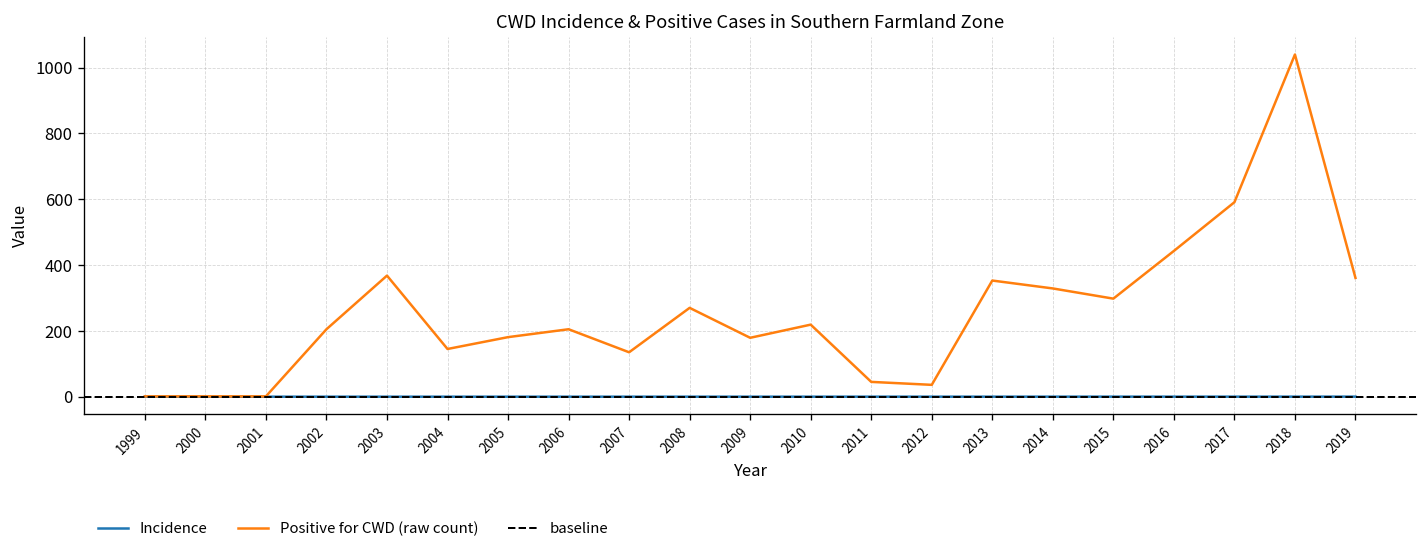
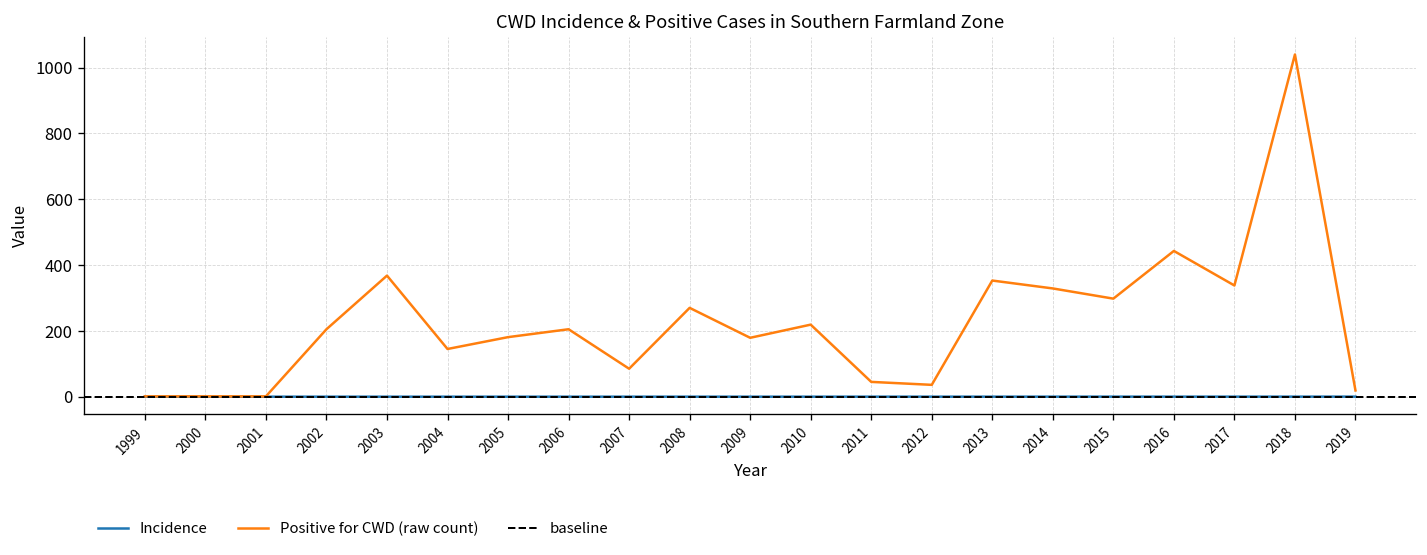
  {
    "Incidence": {
      "2002": 0,
      "2003": 0,
      "2004": 0,
      "2005": 0,
      "2006": 0,
      "2007": 0,
      "2008": 0,
      "2009": 0,
      "2010": 0,
      "2011": 0,
      "2012": 0,
      "2013": 0,
      "2014": 0,
      "2015": 0,
      "2016": 0,
      "2017": 0,
      "2018": 0,
      "2019": 0
    },
    "Positive for CWD (raw count)": {
      "2002": 210,
      "2003": 370,
      "2004": 150,
      "2005": 180,
      "2006": 210,
-     "2007": 140,
+     "2007": 90,
      "2008": 270,
      "2009": 180,
      "2010": 220,
      "2011": 50,
      "2012": 40,
      "2013": 350,
      "2014": 330,
      "2015": 300,
      "2016": 440,
-     "2017": 590,
+     "2017": 340,
      "2018": 1040,
-     "2019": 360
+     "2019": 20
    }
  }
